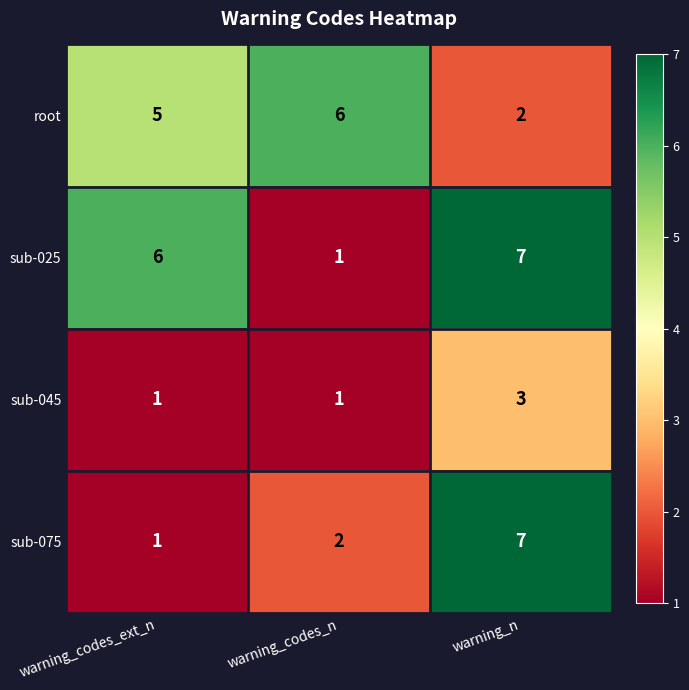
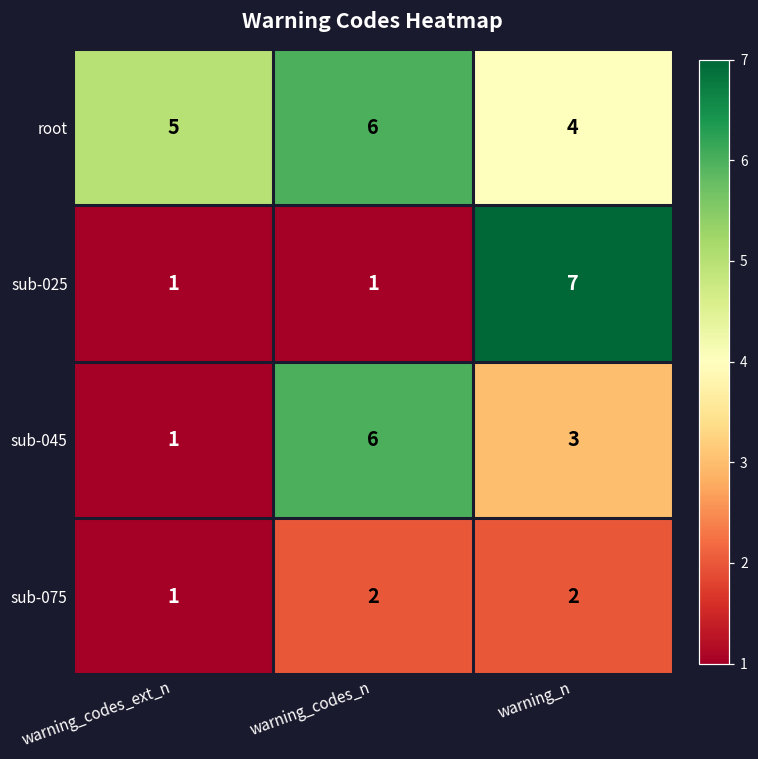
  {
    "root": {
      "warning_codes_ext_n": 5,
      "warning_codes_n": 6,
-     "warning_n": 2
+     "warning_n": 4
    },
    "sub-025": {
-     "warning_codes_ext_n": 6,
+     "warning_codes_ext_n": 1,
      "warning_codes_n": 1,
      "warning_n": 7
    },
    "sub-045": {
      "warning_codes_ext_n": 1,
-     "warning_codes_n": 1,
+     "warning_codes_n": 6,
      "warning_n": 3
    },
    "sub-075": {
      "warning_codes_ext_n": 1,
      "warning_codes_n": 2,
-     "warning_n": 7
+     "warning_n": 2
    }
  }
